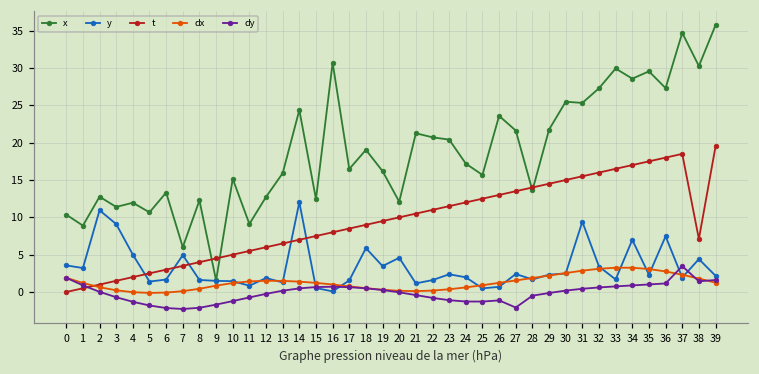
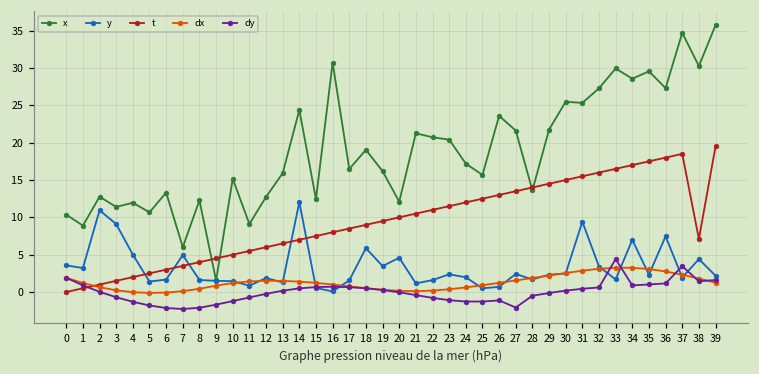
  {
    "x": {
      "0": 10,
      "1": 9,
      "2": 13,
      "3": 11,
      "4": 12,
      "5": 11,
      "6": 13,
      "7": 6,
      "8": 12,
      "10": 15,
      "11": 9,
      "12": 13,
      "13": 16,
      "14": 24,
      "15": 12,
      "16": 31,
      "17": 16,
      "18": 19,
      "19": 16,
      "20": 12,
      "21": 21,
      "22": 21,
      "23": 20,
      "24": 17,
      "25": 16,
      "26": 24,
      "27": 22,
      "28": 14,
      "29": 22,
      "30": 25,
      "31": 25,
      "32": 27,
      "33": 30,
      "34": 29,
      "35": 30,
      "36": 27,
      "37": 35,
      "38": 30,
      "39": 36
    },
    "y": {
      "0": 4,
      "1": 3,
      "2": 11,
      "3": 9,
      "4": 5,
      "5": 1,
      "6": 2,
      "7": 5,
      "8": 2,
      "11": 1,
      "14": 12,
      "16": 0,
      "17": 2,
      "18": 6,
      "19": 3,
      "20": 5,
      "21": 1,
      "22": 2,
      "23": 2,
      "24": 2,
      "25": 0,
      "26": 1,
      "27": 2,
      "31": 9,
      "33": 2,
      "34": 7,
      "35": 2,
      "36": 7,
      "38": 4,
      "39": 2
    },
    "t": {
      "0": 0,
      "1": 1,
      "3": 2,
      "4": 2,
      "5": 3,
      "6": 3,
      "7": 4,
      "8": 4,
      "9": 5,
      "10": 5,
      "11": 6,
      "12": 6,
      "13": 7,
      "14": 7,
      "15": 8,
      "16": 8,
      "17": 9,
      "18": 9,
      "19": 10,
      "20": 10,
      "21": 11,
      "22": 11,
      "23": 12,
      "24": 12,
      "25": 13,
      "26": 13,
      "27": 14,
      "28": 14,
      "29": 15,
      "30": 15,
      "31": 16,
      "32": 16,
      "33": 17,
      "34": 17,
      "35": 18,
      "36": 18,
      "37": 19,
      "38": 7,
      "39": 20
    },
    "dx": {
      "3": 0,
      "4": 0,
      "5": 0,
      "6": 0,
      "7": 0,
      "8": 0,
      "9": 1,
      "11": 1,
      "14": 1,
      "15": 1,
      "21": 0,
      "22": 0,
      "23": 0,
      "24": 1,
      "25": 1,
      "26": 1,
      "27": 2,
      "31": 3,
      "33": 3,
      "34": 3,
      "35": 3,
      "36": 3
    },
    "dy": {
      "2": 0,
      "3": -1,
      "4": -1,
      "5": -2,
      "6": -2,
      "7": -2,
      "8": -2,
      "9": -2,
      "10": -1,
      "11": -1,
      "12": 0,
      "13": 0,
      "14": 0,
      "21": 0,
      "22": -1,
      "23": -1,
      "24": -1,
      "25": -1,
      "26": -1,
      "27": -2,
      "28": 0,
      "29": 0,
      "30": 0,
      "31": 0,
      "32": 1,
-     "33": 1,
+     "33": 4,
      "34": 1,
      "35": 1,
      "36": 1,
      "37": 3
    }
  }
